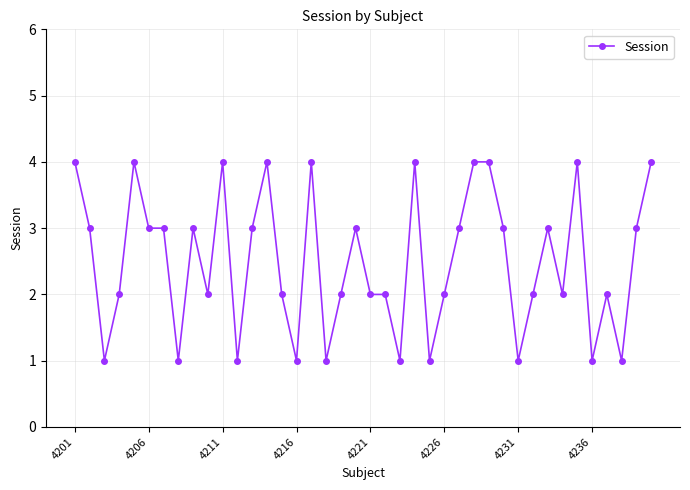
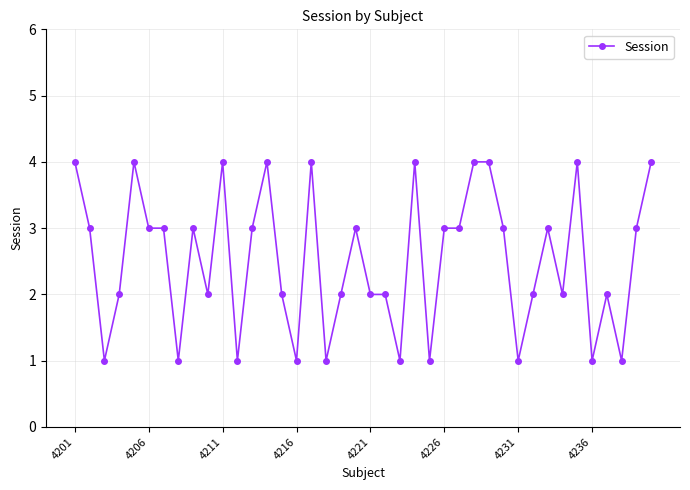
  {
    "4201": 4,
    "4206": 3,
    "4211": 4,
    "4216": 1,
    "4221": 2,
-   "4226": 2,
+   "4226": 3,
    "4231": 1,
    "4236": 1
  }
